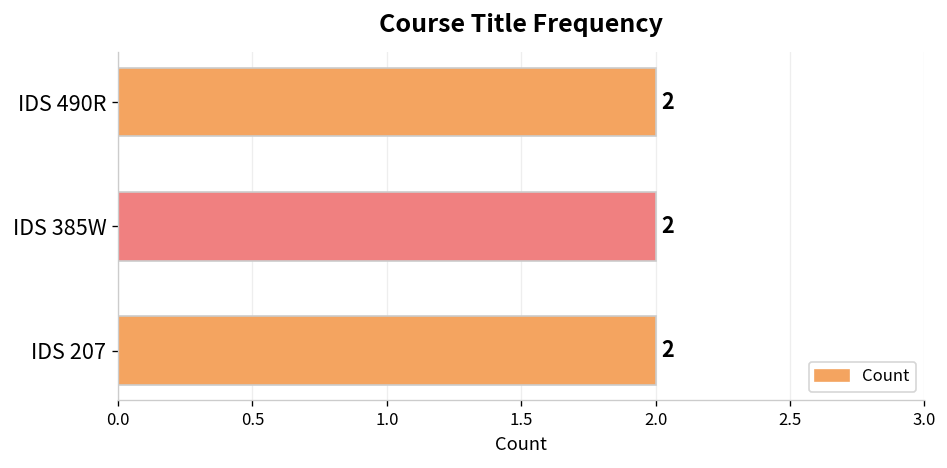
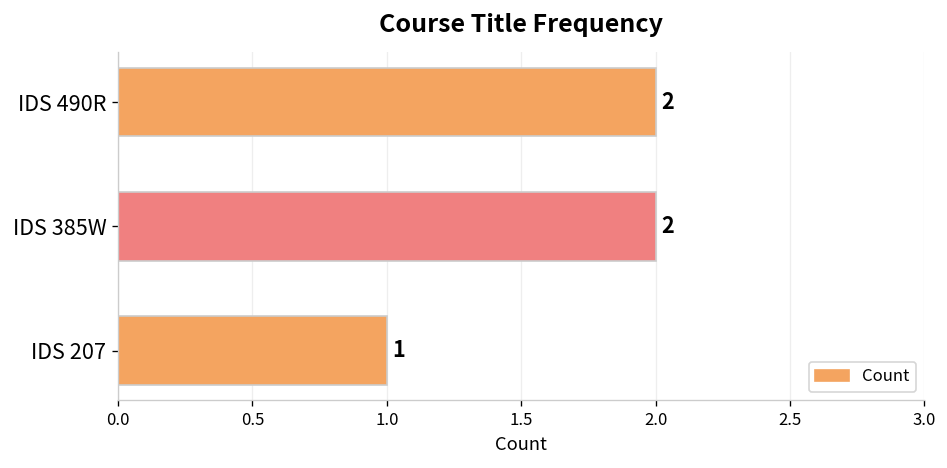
  {
    "IDS 490R": 2,
    "IDS 385W": 2,
-   "IDS 207": 2
+   "IDS 207": 1
  }
